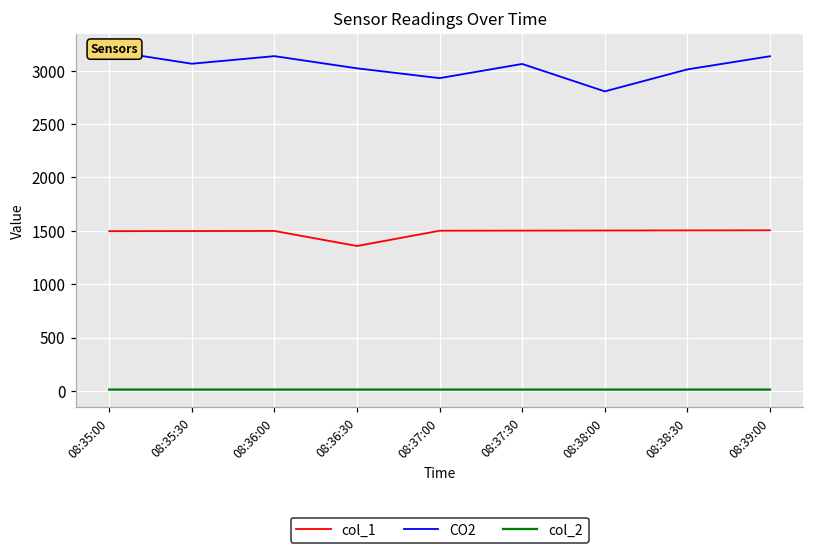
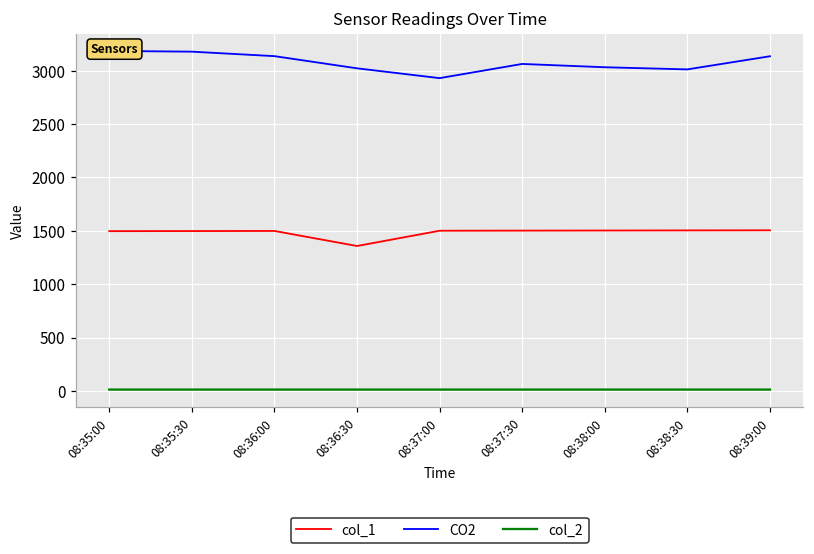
  {
    "col_1": {
      "08:35:00": 1500,
      "08:35:30": 1500,
      "08:36:00": 1500,
      "08:36:30": 1400,
      "08:37:00": 1500,
      "08:37:30": 1500,
      "08:38:00": 1500,
      "08:38:30": 1500,
      "08:39:00": 1500
    },
    "CO2": {
-     "08:35:30": 3100,
+     "08:35:30": 3200,
      "08:36:00": 3100,
      "08:36:30": 3000,
      "08:37:00": 2900,
      "08:37:30": 3100,
-     "08:38:00": 2800,
+     "08:38:00": 3000,
      "08:38:30": 3000,
      "08:39:00": 3100
    },
    "col_2": {
      "08:35:00": 0,
      "08:35:30": 0,
      "08:36:00": 0,
      "08:36:30": 0,
      "08:37:00": 0,
      "08:37:30": 0,
      "08:38:00": 0,
      "08:38:30": 0,
      "08:39:00": 0
    }
  }
